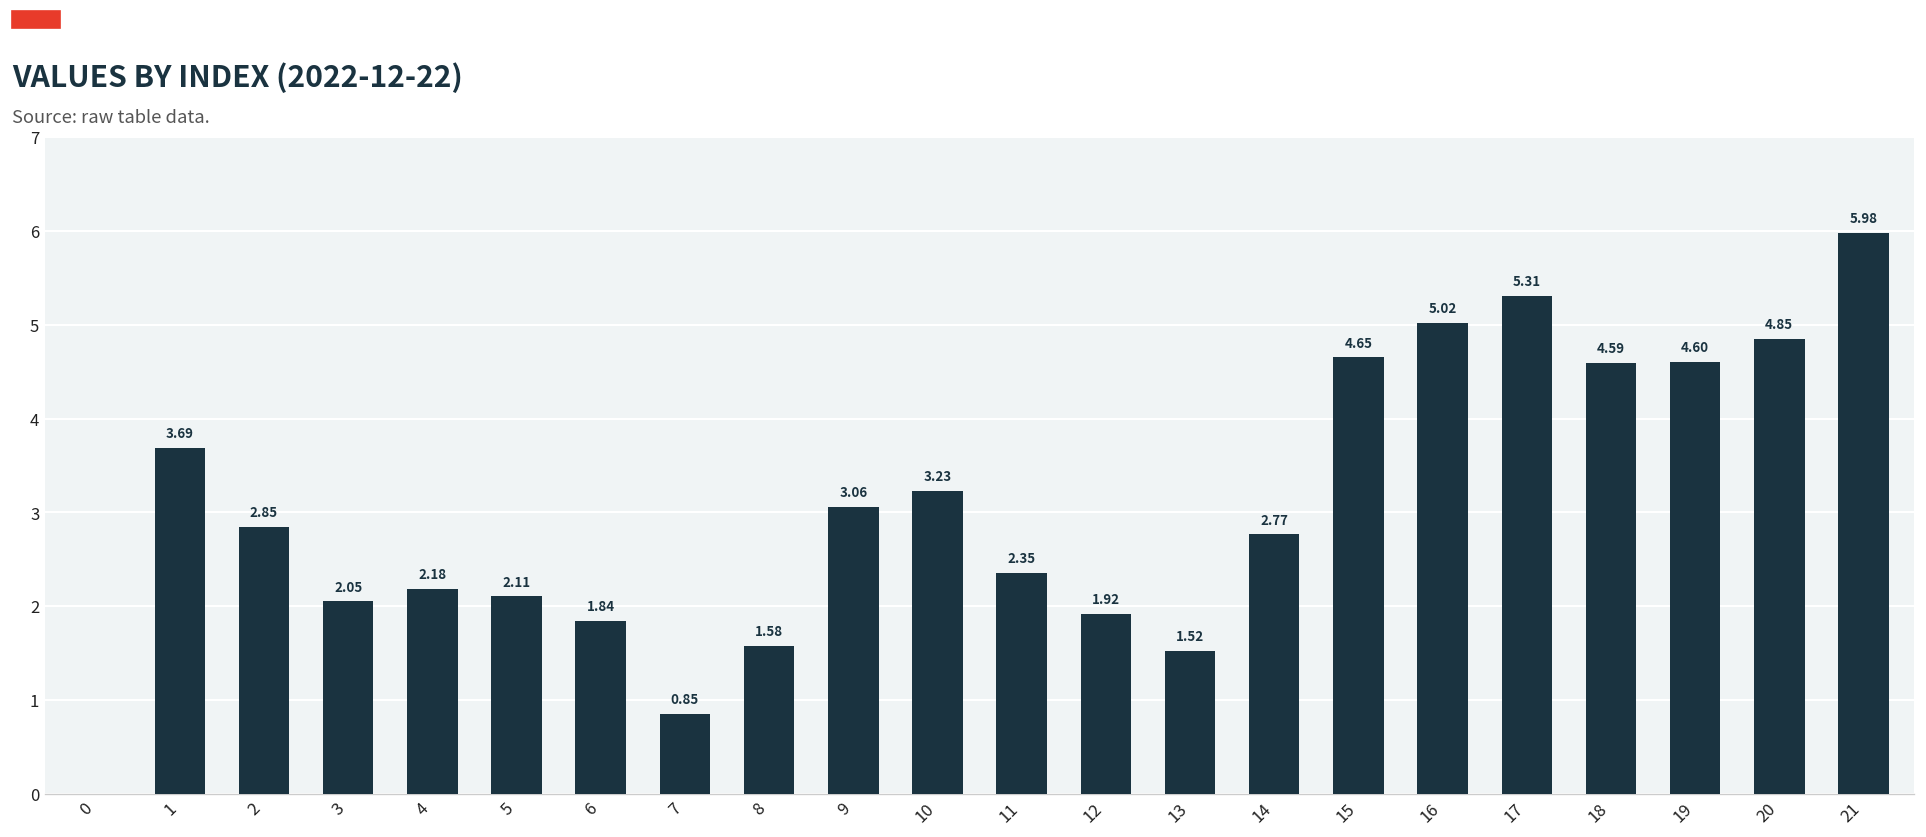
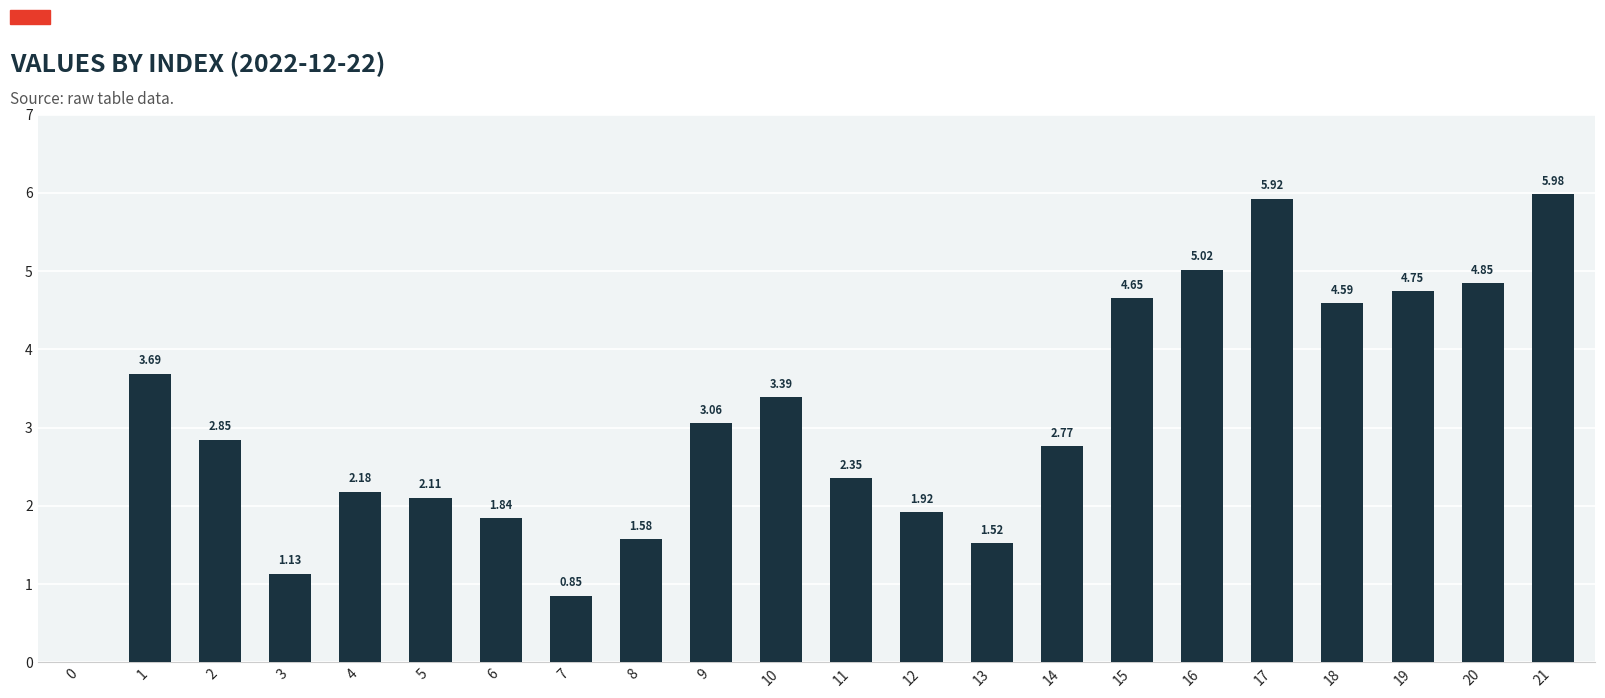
  {
    "1": 3.69,
    "2": 2.85,
-   "3": 2.05,
+   "3": 1.13,
    "4": 2.18,
    "5": 2.11,
    "6": 1.84,
    "7": 0.85,
    "8": 1.58,
    "9": 3.06,
-   "10": 3.23,
+   "10": 3.39,
    "11": 2.35,
    "12": 1.92,
    "13": 1.52,
    "14": 2.77,
    "15": 4.65,
    "16": 5.02,
-   "17": 5.31,
+   "17": 5.92,
    "18": 4.59,
-   "19": 4.60,
+   "19": 4.75,
    "20": 4.85,
    "21": 5.98
  }
